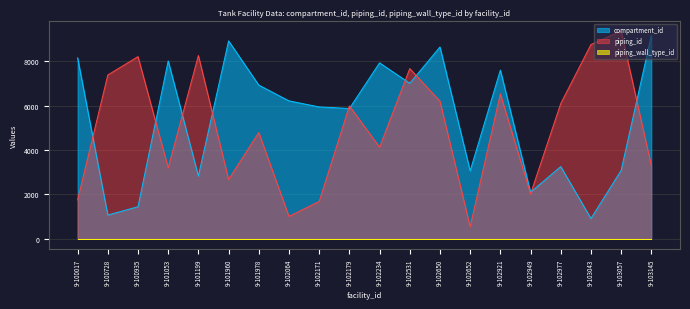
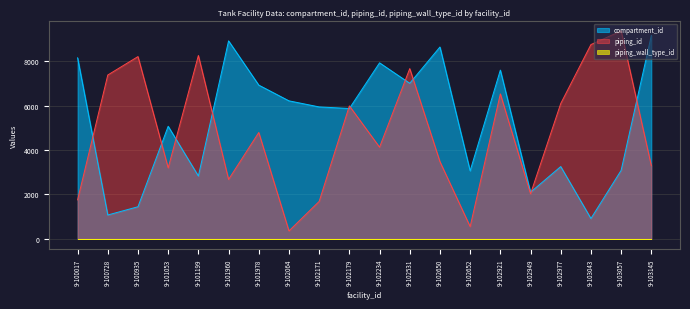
  {
    "compartment_id": {
      "9-100017": 8200,
      "9-100728": 1100,
      "9-100935": 1400,
-     "9-101053": 8000,
+     "9-101053": 5100,
      "9-101199": 2800,
      "9-101960": 8900,
      "9-101978": 6900,
      "9-102064": 6200,
      "9-102171": 6000,
      "9-102179": 5900,
      "9-102234": 7900,
      "9-102531": 7000,
      "9-102650": 8700,
      "9-102652": 3100,
      "9-102921": 7600,
      "9-102977": 3300,
      "9-103043": 900,
      "9-103057": 3100
    },
    "piping_id": {
      "9-100017": 1800,
      "9-100728": 7400,
      "9-100935": 8200,
      "9-101053": 3200,
      "9-101199": 8300,
      "9-101960": 2700,
      "9-101978": 4800,
-     "9-102064": 1000,
+     "9-102064": 400,
      "9-102171": 1700,
      "9-102179": 6000,
      "9-102234": 4100,
      "9-102531": 7700,
-     "9-102650": 6200,
+     "9-102650": 3500,
      "9-102652": 600,
      "9-102921": 6500,
      "9-102977": 6100,
      "9-103043": 8800,
      "9-103145": 3300
    },
    "piping_wall_type_id": {
      "9-100017": 0,
      "9-100728": 0,
      "9-100935": 0,
      "9-101053": 0,
      "9-101199": 0,
      "9-101960": 0,
      "9-101978": 0,
      "9-102064": 0,
      "9-102171": 0,
      "9-102179": 0,
      "9-102234": 0,
      "9-102531": 0,
      "9-102650": 0,
      "9-102652": 0,
      "9-102921": 0,
      "9-102949": 0,
      "9-102977": 0,
      "9-103043": 0,
      "9-103057": 0,
      "9-103145": 0
    }
  }
